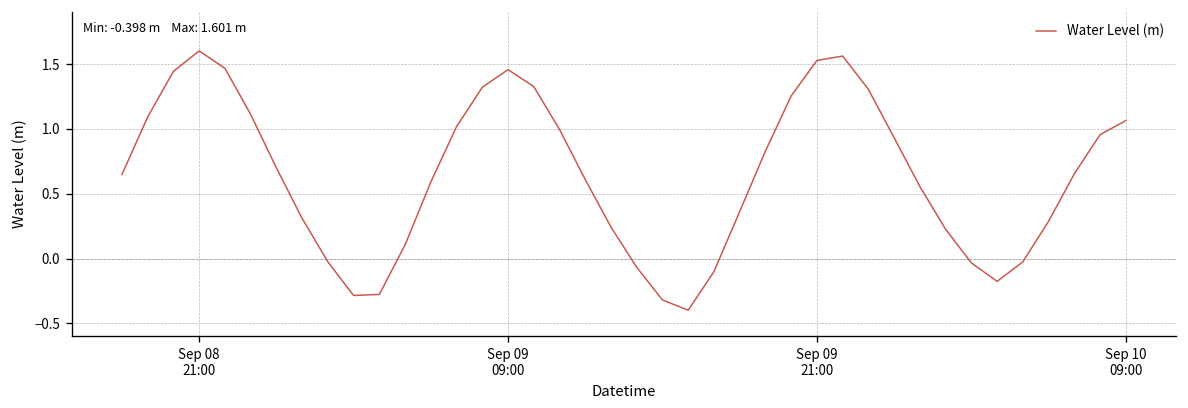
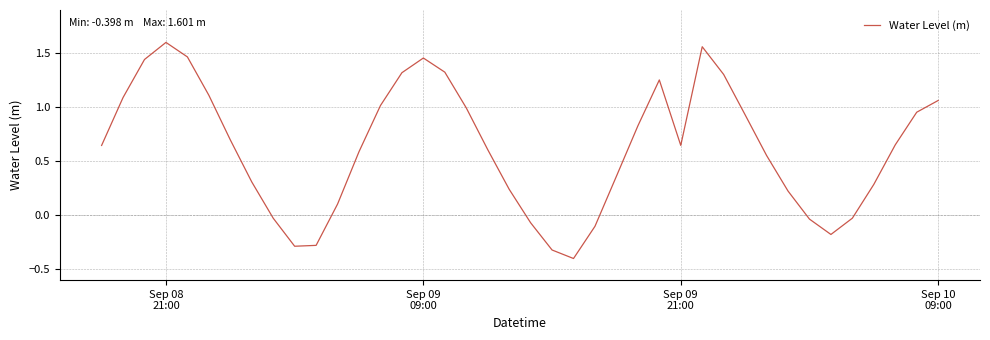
  {
    "Sep 09 09:00": 1.46,
-   "Sep 09 21:00": 1.53,
+   "Sep 09 21:00": 0.65,
    "Sep 10 09:00": 1.06
  }
